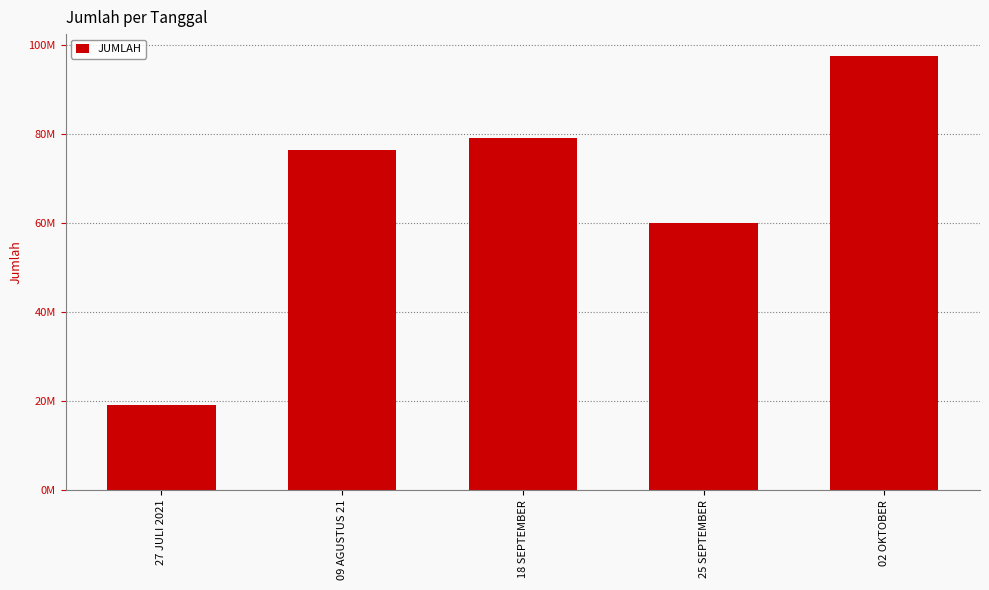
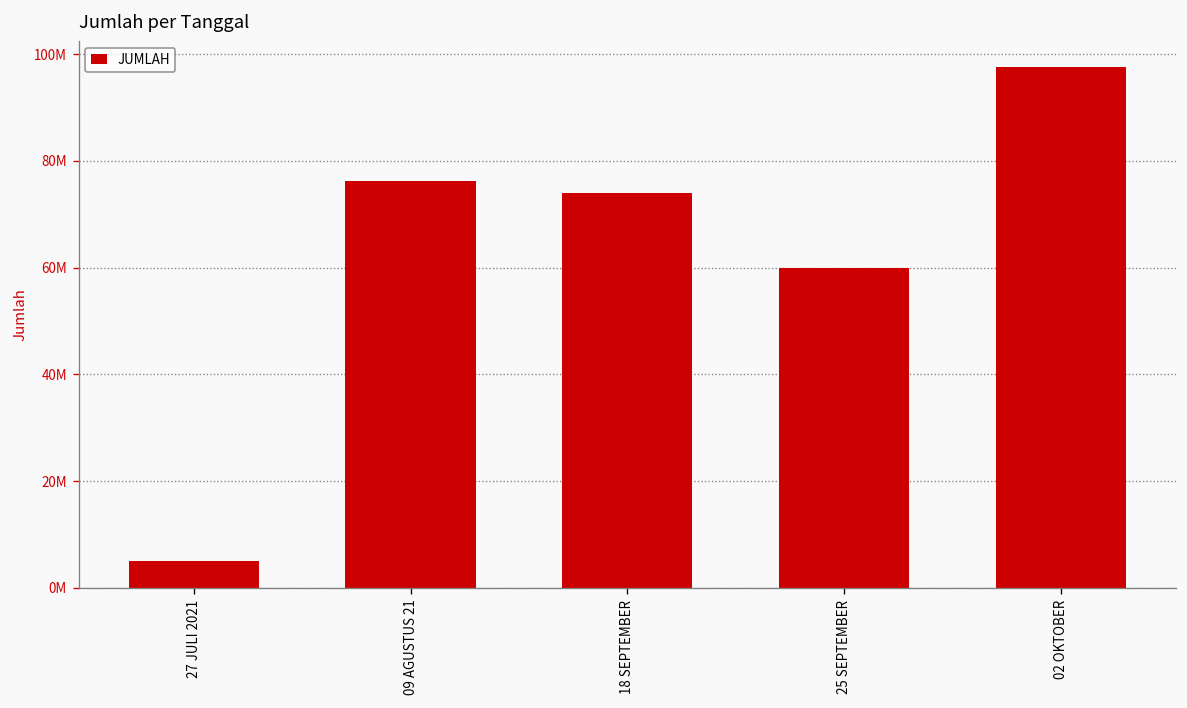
  {
-   "27 JULI 2021": 19000000,
+   "27 JULI 2021": 5000000,
    "09 AGUSTUS 21": 76000000,
-   "18 SEPTEMBER": 79000000,
+   "18 SEPTEMBER": 74000000,
    "25 SEPTEMBER": 60000000,
    "02 OKTOBER": 98000000
  }
